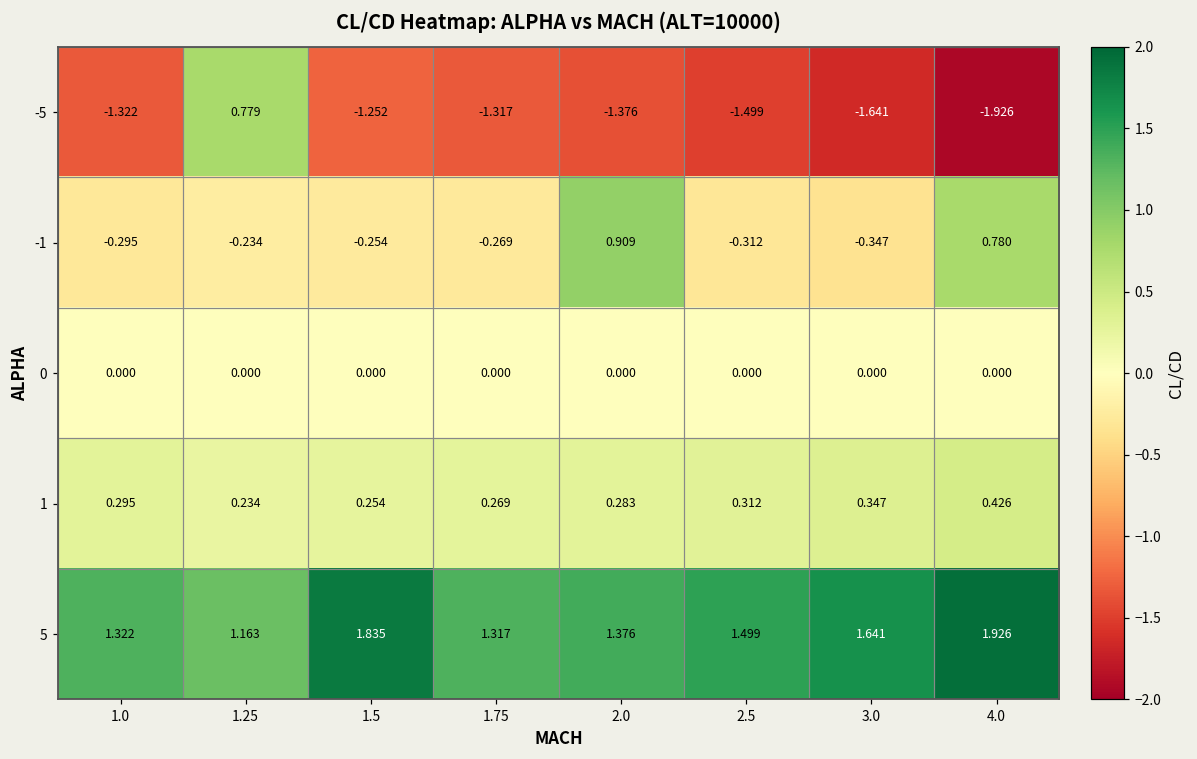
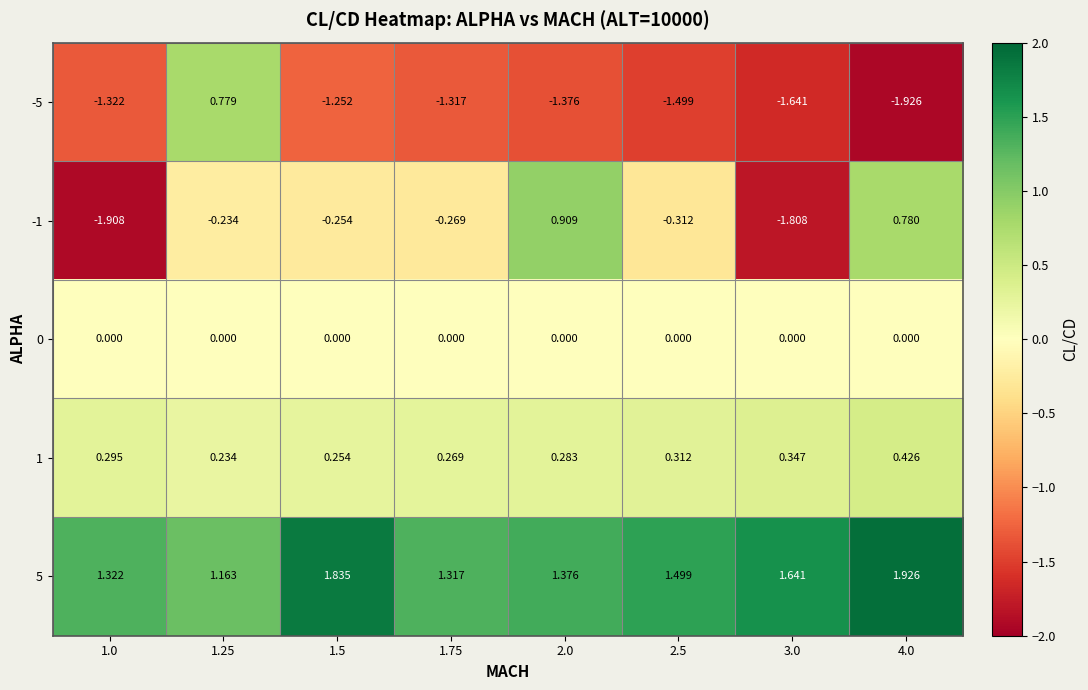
  {
    "-5": {
      "1.0": -1.322,
      "1.25": 0.779,
      "1.5": -1.252,
      "1.75": -1.317,
      "2.0": -1.376,
      "2.5": -1.499,
      "3.0": -1.641,
      "4.0": -1.926
    },
    "-1": {
-     "1.0": -0.295,
+     "1.0": -1.908,
      "1.25": -0.234,
      "1.5": -0.254,
      "1.75": -0.269,
      "2.0": 0.909,
      "2.5": -0.312,
-     "3.0": -0.347,
+     "3.0": -1.808,
      "4.0": 0.780
    },
    "0": {
      "1.0": 0.000,
      "1.25": 0.000,
      "1.5": 0.000,
      "1.75": 0.000,
      "2.0": 0.000,
      "2.5": 0.000,
      "3.0": 0.000,
      "4.0": 0.000
    },
    "1": {
      "1.0": 0.295,
      "1.25": 0.234,
      "1.5": 0.254,
      "1.75": 0.269,
      "2.0": 0.283,
      "2.5": 0.312,
      "3.0": 0.347,
      "4.0": 0.426
    },
    "5": {
      "1.0": 1.322,
      "1.25": 1.163,
      "1.5": 1.835,
      "1.75": 1.317,
      "2.0": 1.376,
      "2.5": 1.499,
      "3.0": 1.641,
      "4.0": 1.926
    }
  }
